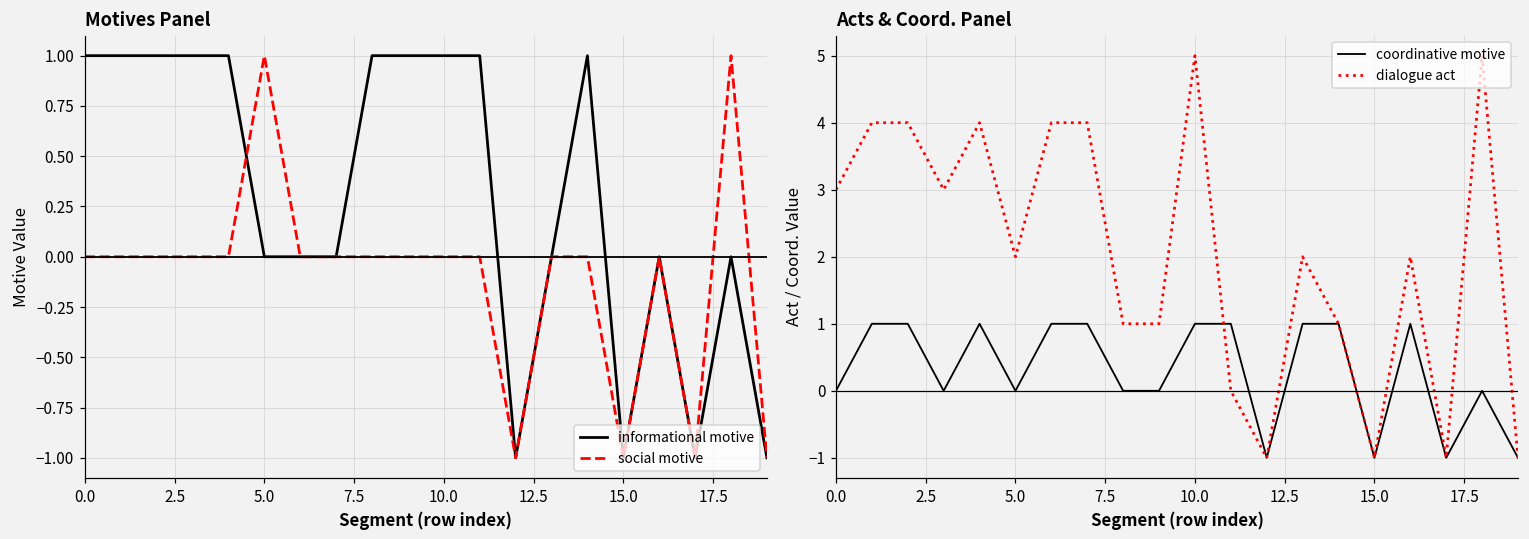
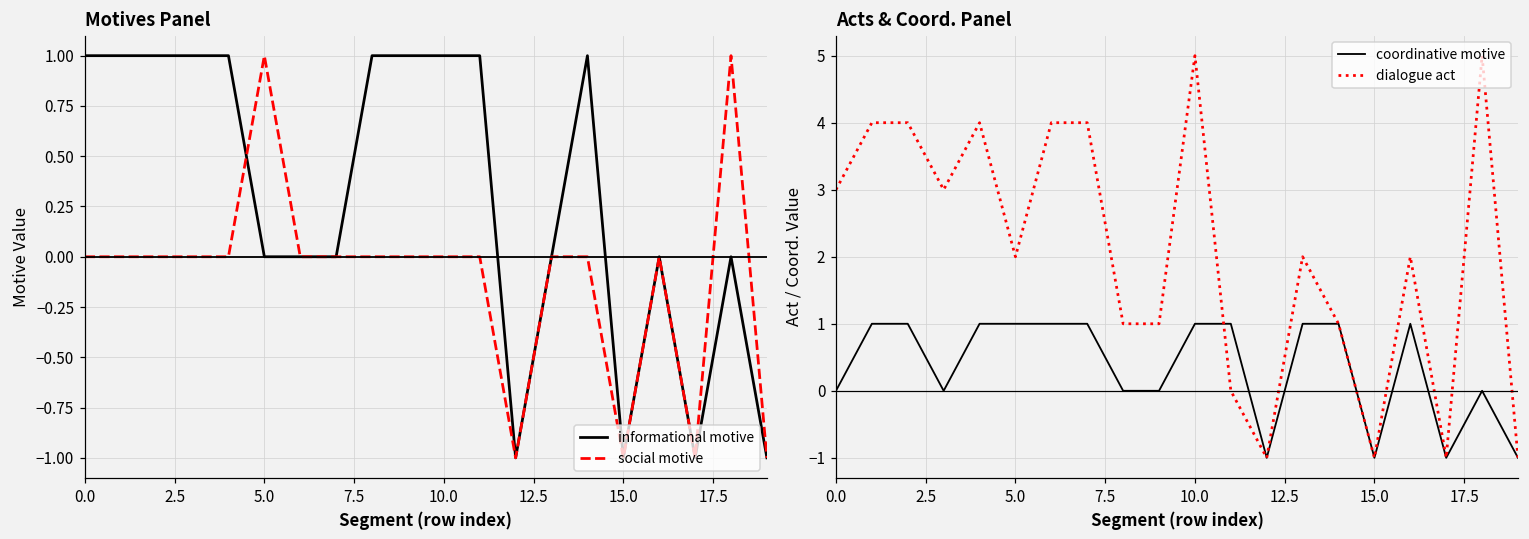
  {
    "Motives Panel": {
      "informational motive": {
        "0.0": 1.00,
        "5.0": 0.00,
        "10.0": 1.00
      },
      "social motive": {
        "0.0": 0.00,
        "5.0": 1.00,
        "10.0": 0.00
      }
    },
    "Acts & Coord. Panel": {
      "coordinative motive": {
        "0.0": 0,
-       "5.0": 0,
+       "5.0": 1,
        "10.0": 1
      },
      "dialogue act": {
        "0.0": 3,
        "5.0": 2,
        "10.0": 5
      }
    }
  }
